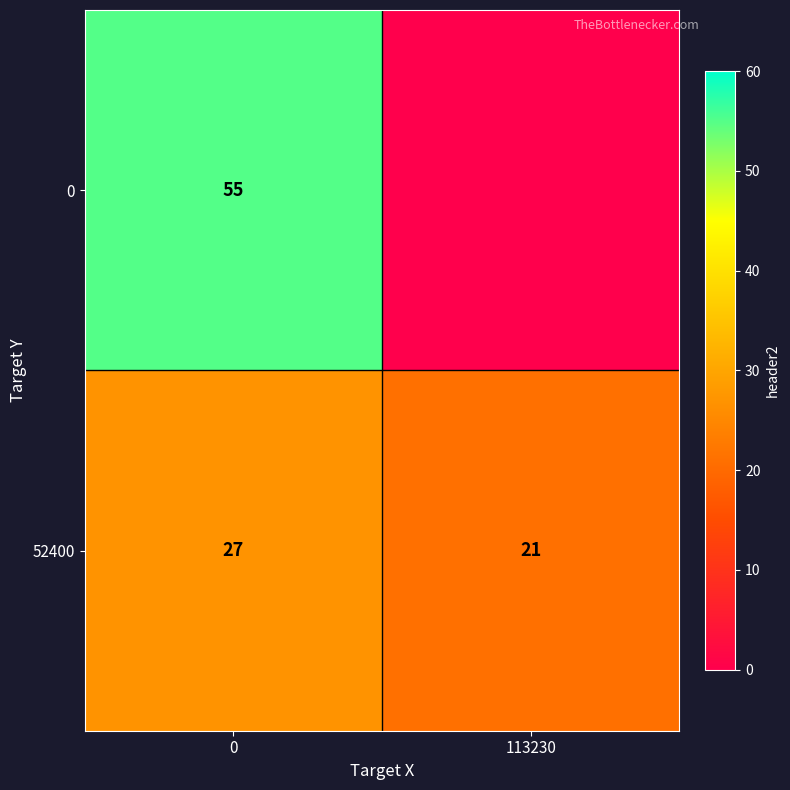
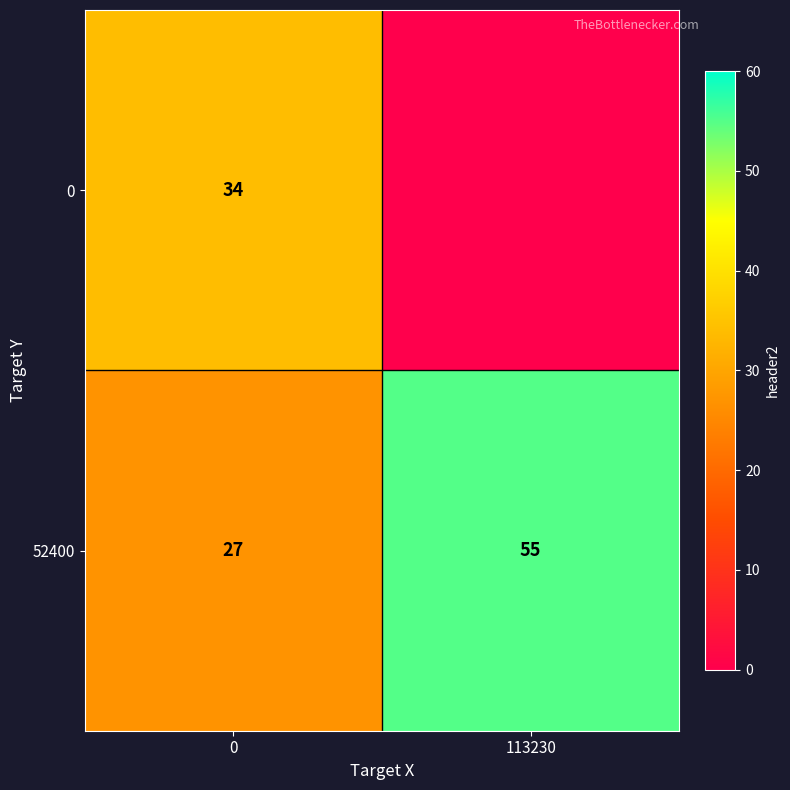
  {
    "0": {
-     "0": 55
+     "0": 34
    },
    "52400": {
      "0": 27,
-     "113230": 21
+     "113230": 55
    }
  }
